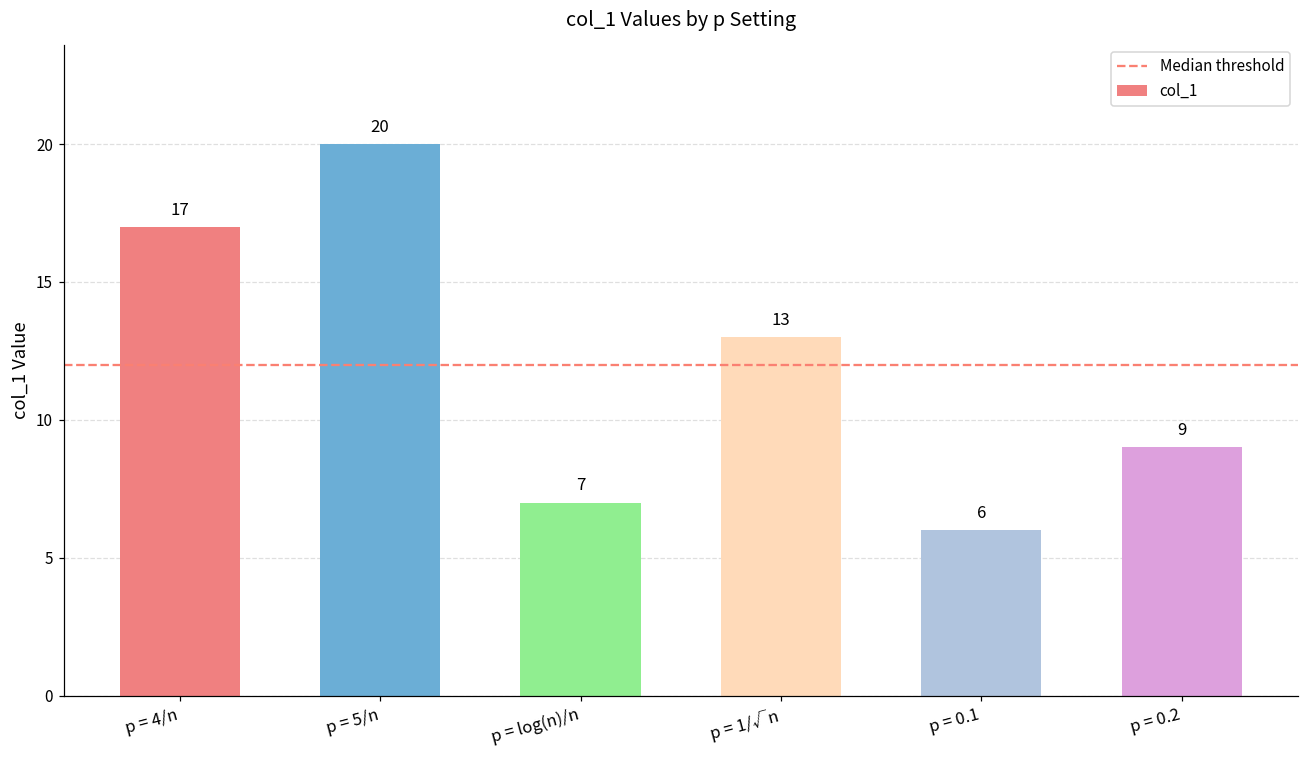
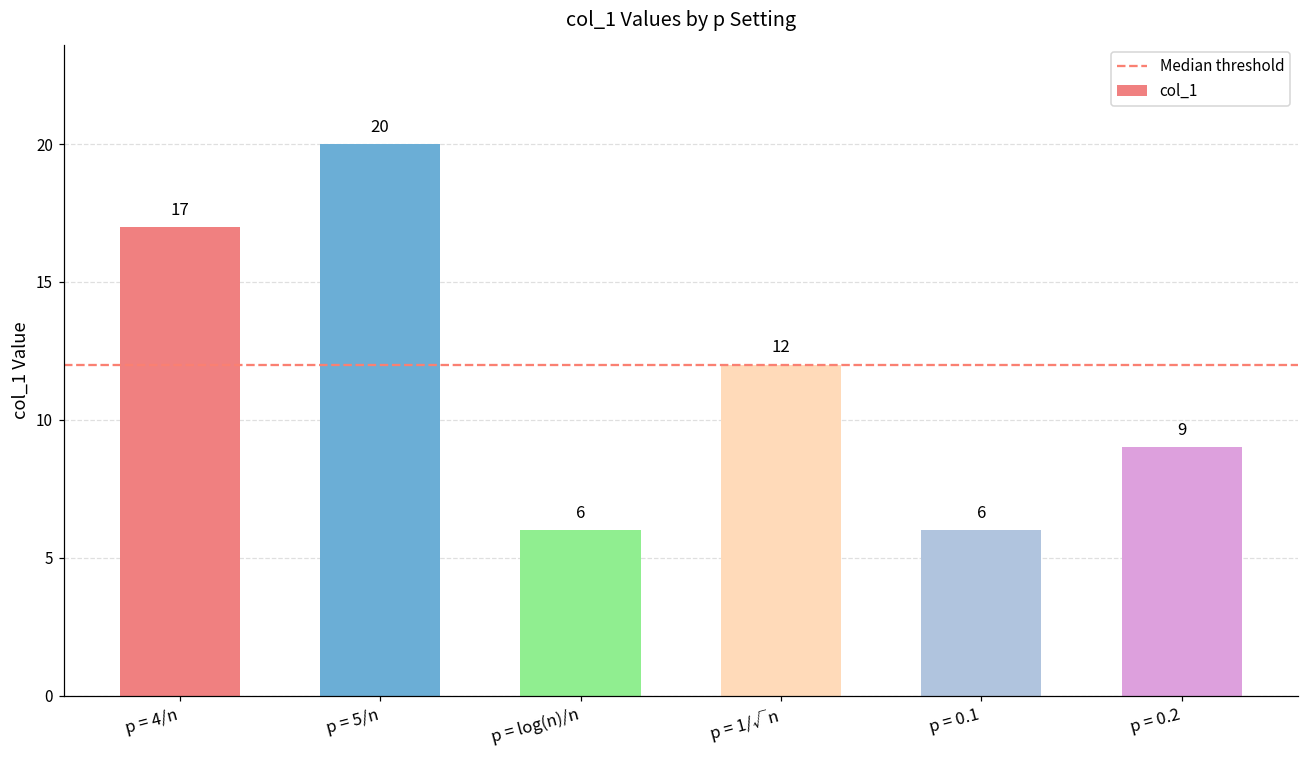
  {
    "p = 4/n": 17,
    "p = 5/n": 20,
-   "p = log(n)/n": 7,
-   "p = 1/√n": 13,
+   "p = log(n)/n": 6,
+   "p = 1/√n": 12,
    "p = 0.1": 6,
    "p = 0.2": 9
  }
